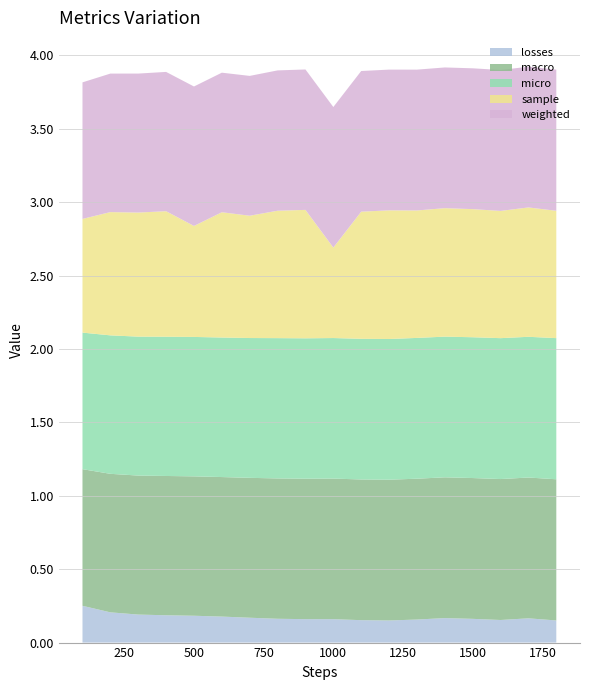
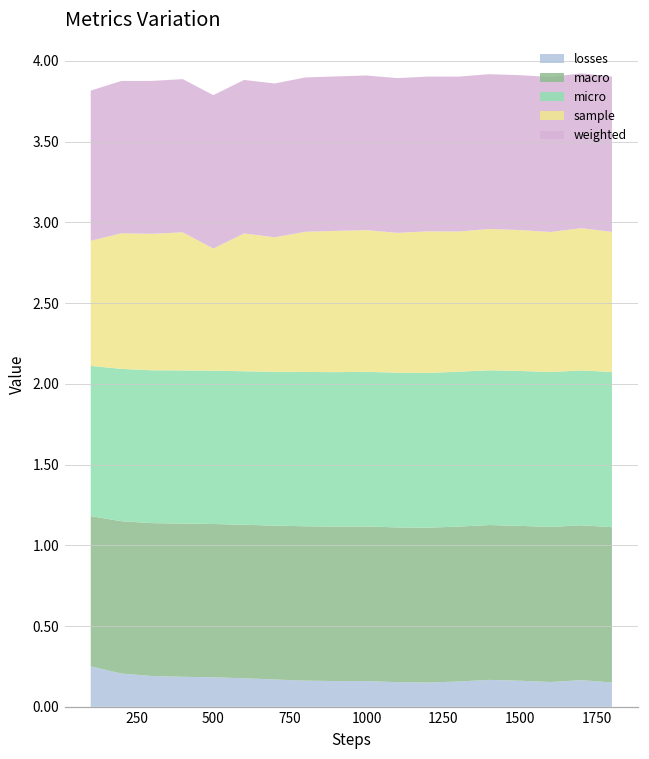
  {
    "sample": {
      "500": 0.76,
-     "1000": 0.62,
+     "1000": 0.88,
      "1500": 0.87
    }
  }
